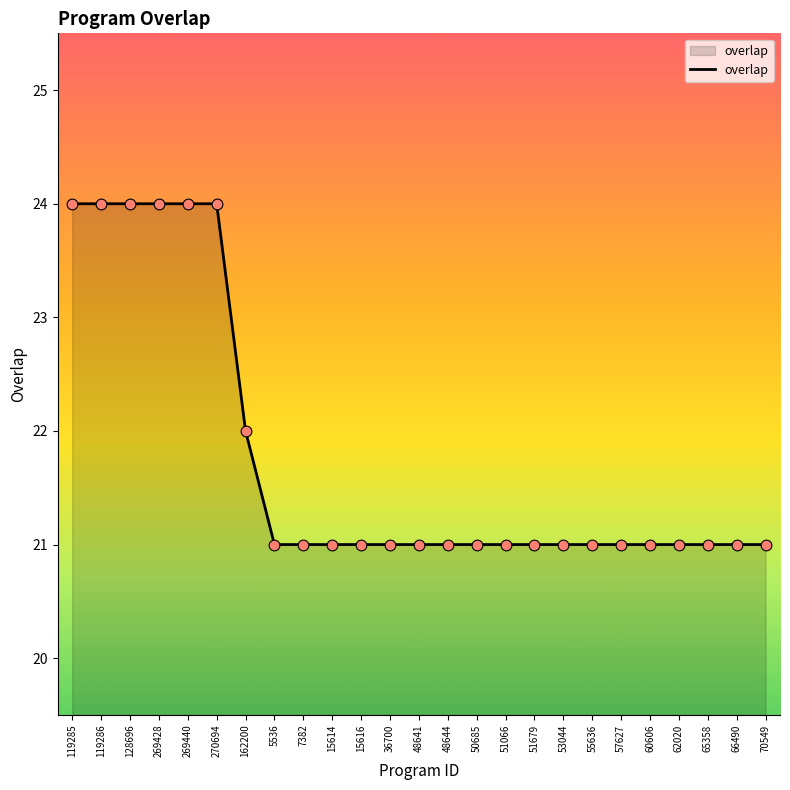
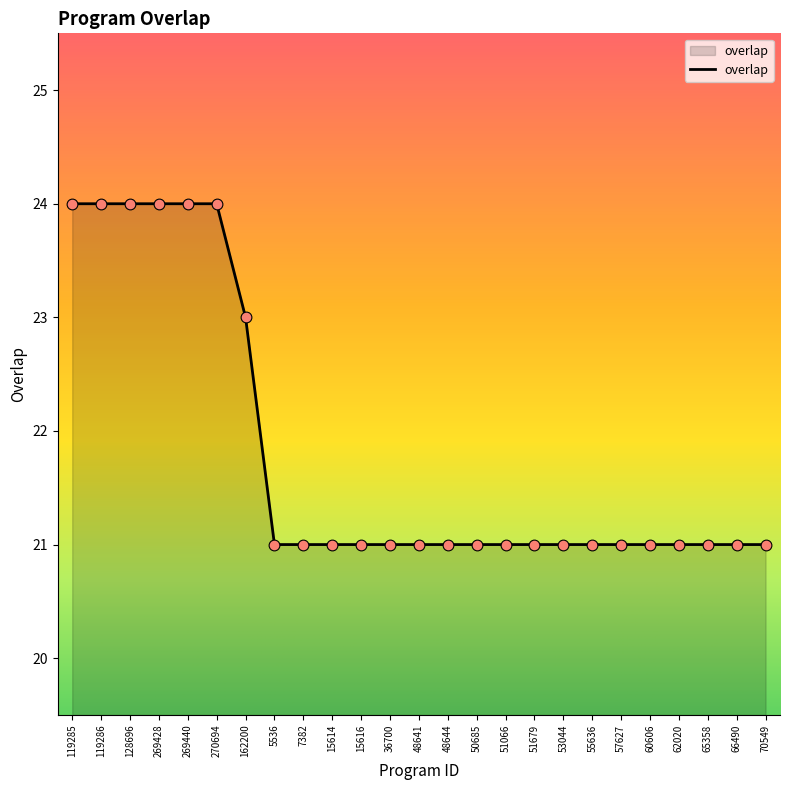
  {
    "119285": 24,
    "119286": 24,
    "128696": 24,
    "269428": 24,
    "269440": 24,
    "270694": 24,
-   "162200": 22,
+   "162200": 23,
    "5536": 21,
    "7382": 21,
    "15614": 21,
    "15616": 21,
    "36700": 21,
    "48641": 21,
    "48644": 21,
    "50685": 21,
    "51066": 21,
    "51679": 21,
    "53044": 21,
    "55636": 21,
    "57627": 21,
    "60606": 21,
    "62020": 21,
    "65358": 21,
    "66490": 21,
    "70549": 21
  }
